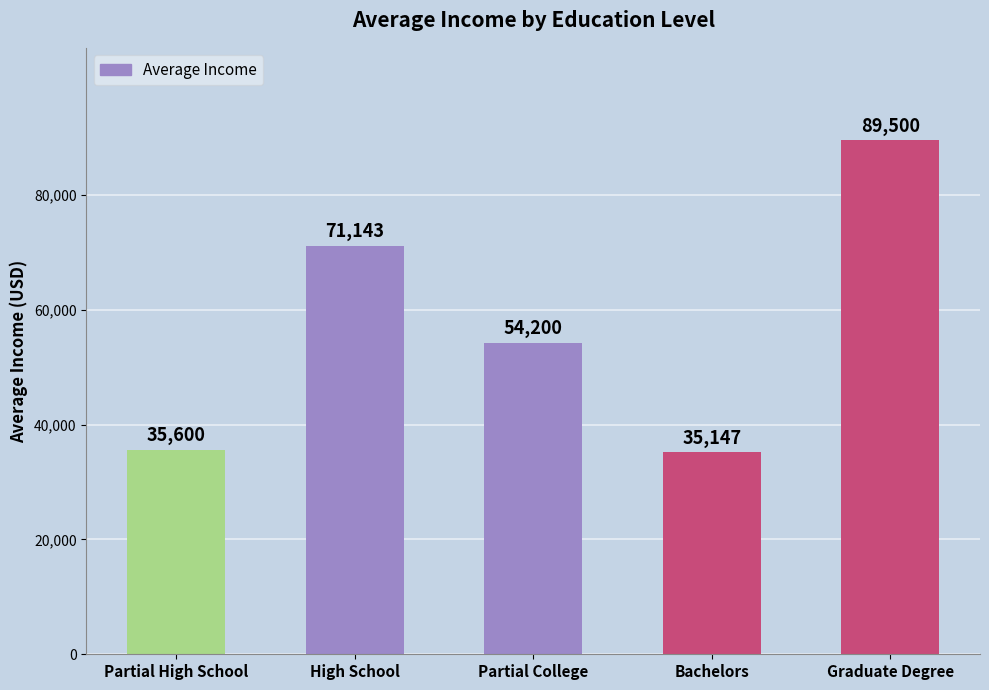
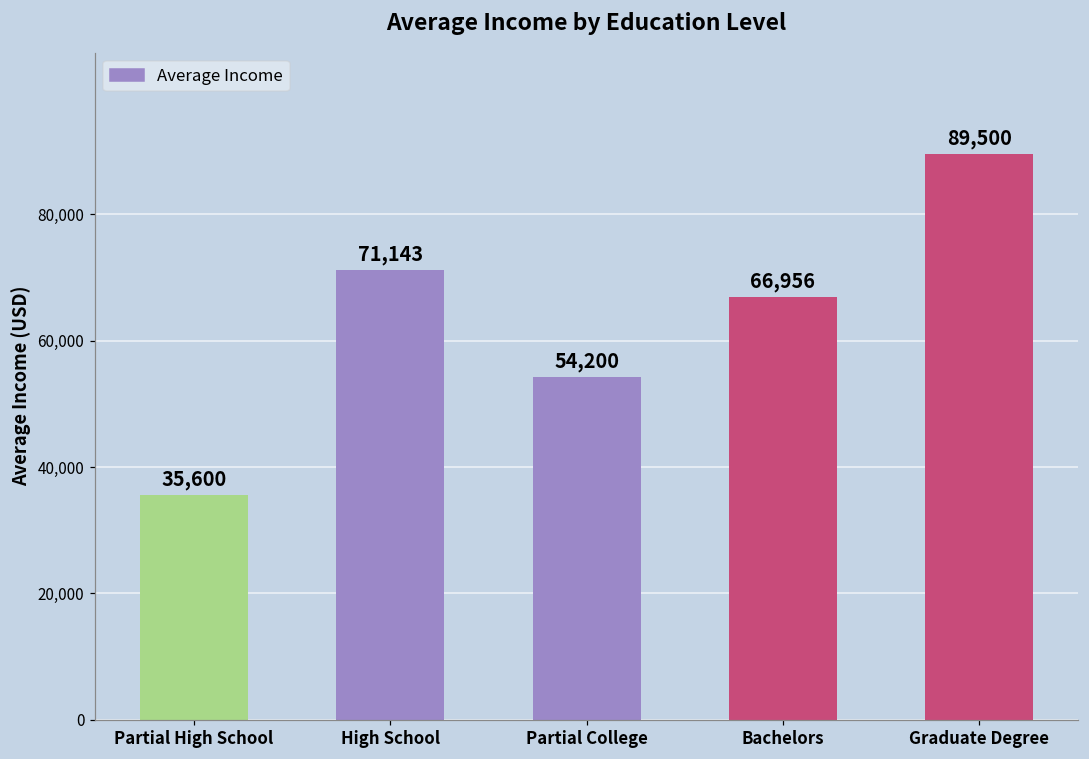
  {
    "Partial High School": "35,600",
    "High School": "71,143",
    "Partial College": "54,200",
-   "Bachelors": "35,147",
+   "Bachelors": "66,956",
    "Graduate Degree": "89,500"
  }
